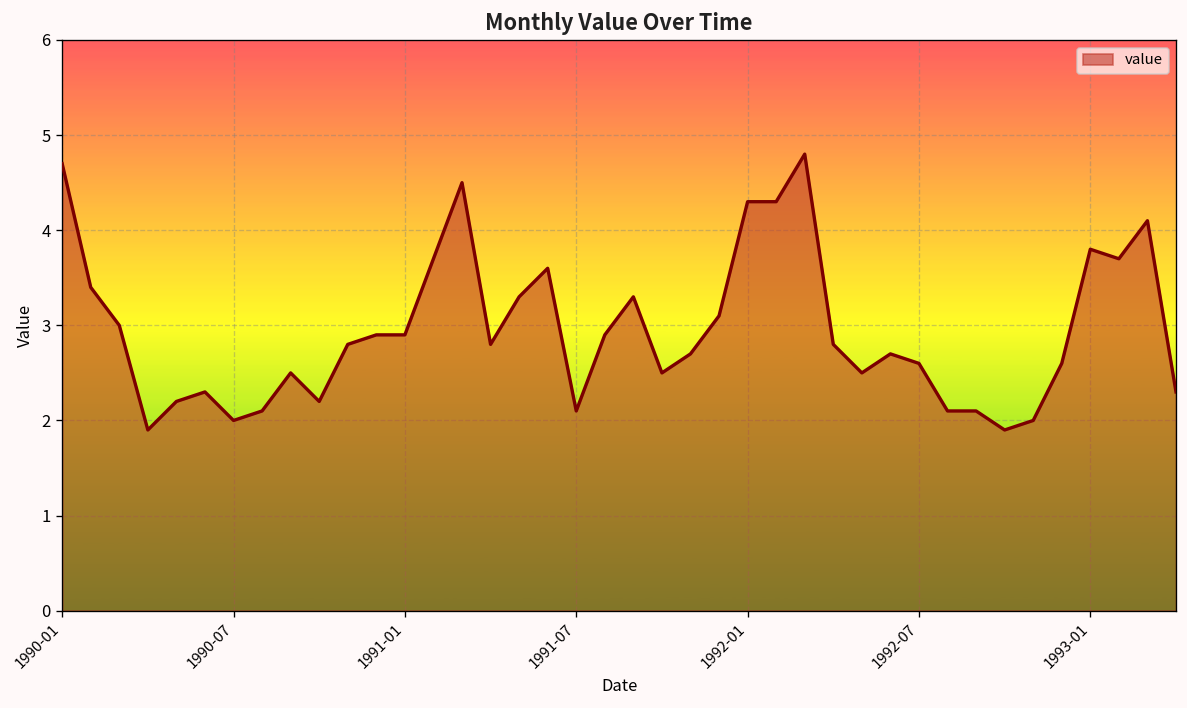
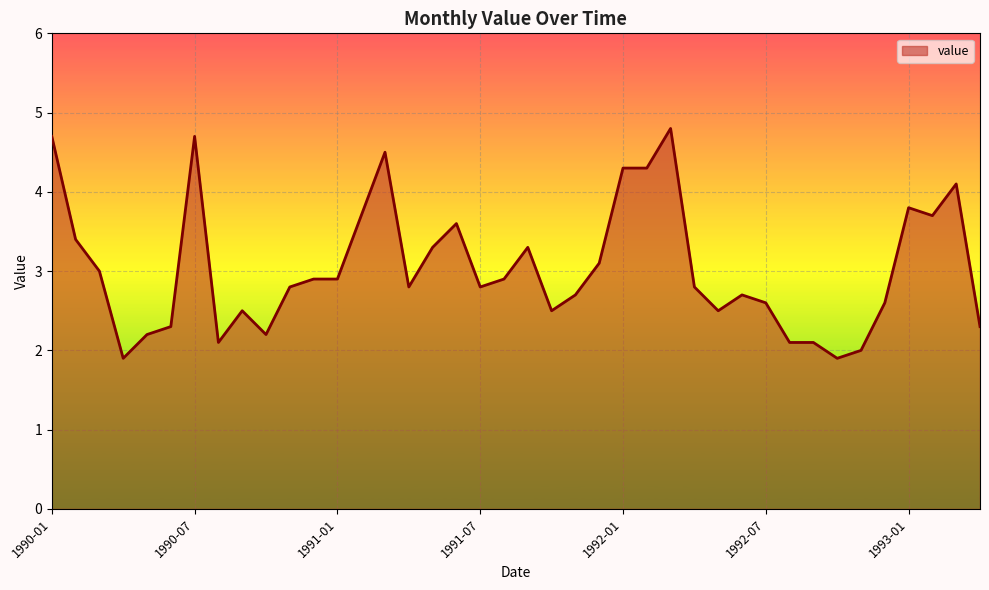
  {
    "1990-01": 4.7,
-   "1990-07": 2.0,
+   "1990-07": 4.7,
    "1991-01": 2.9,
-   "1991-07": 2.1,
+   "1991-07": 2.8,
    "1992-01": 4.3,
    "1992-07": 2.6,
    "1993-01": 3.8
  }
